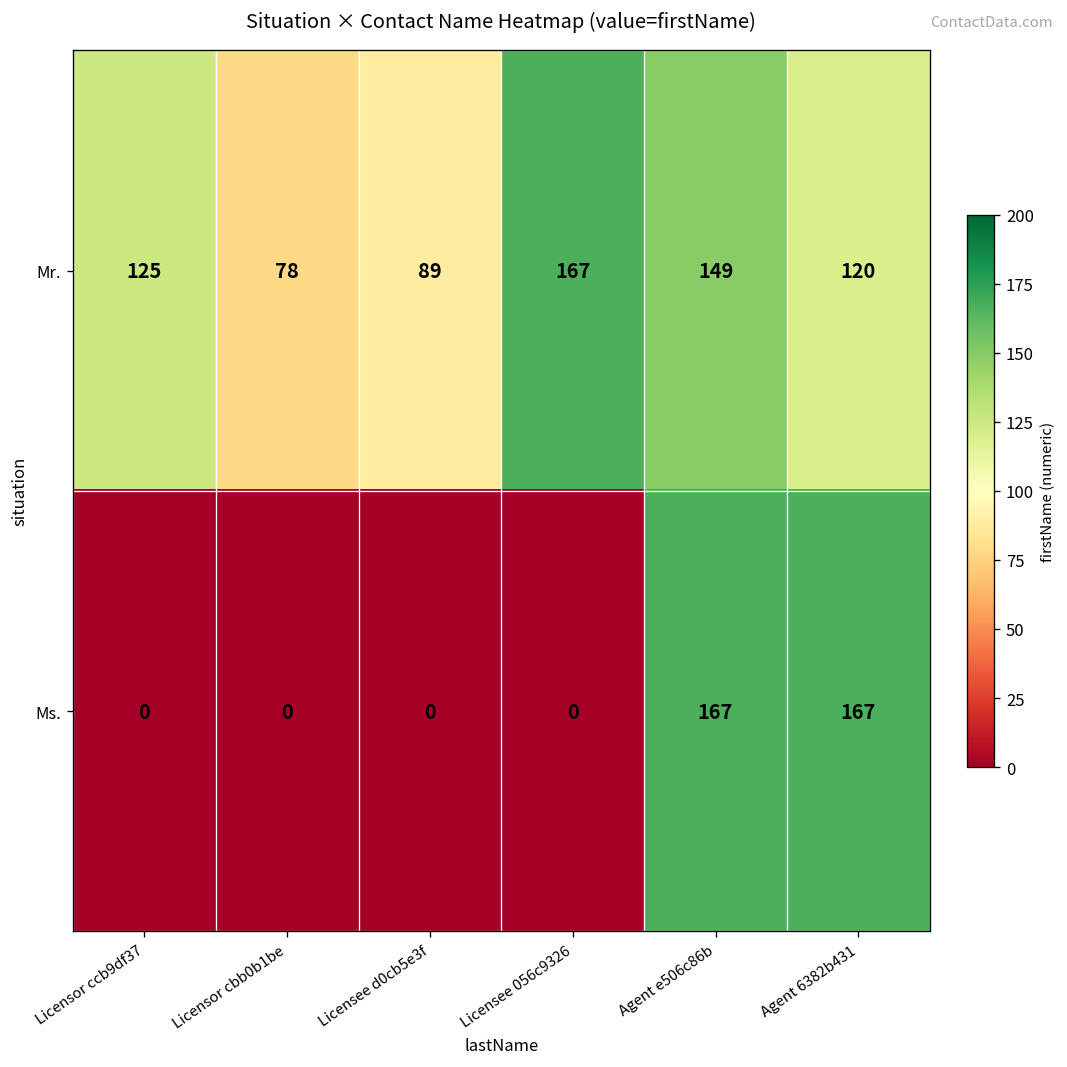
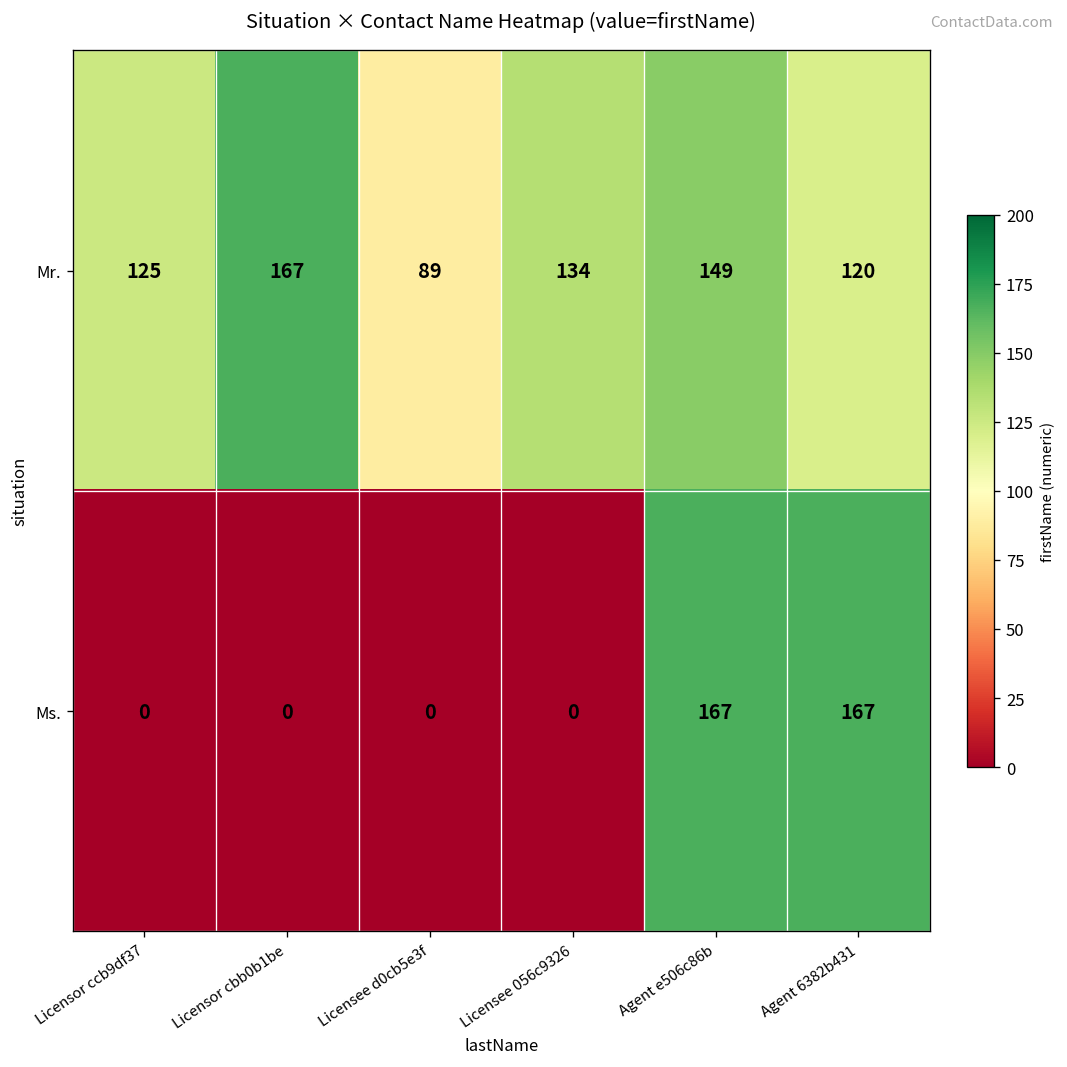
  {
    "Mr.": {
      "Licensor ccb9df37": 125,
-     "Licensor cbb0b1be": 78,
+     "Licensor cbb0b1be": 167,
      "Licensee d0cb5e3f": 89,
-     "Licensee 056c9326": 167,
+     "Licensee 056c9326": 134,
      "Agent e506c86b": 149,
      "Agent 6382b431": 120
    },
    "Ms.": {
      "Licensor ccb9df37": 0,
      "Licensor cbb0b1be": 0,
      "Licensee d0cb5e3f": 0,
      "Licensee 056c9326": 0,
      "Agent e506c86b": 167,
      "Agent 6382b431": 167
    }
  }
